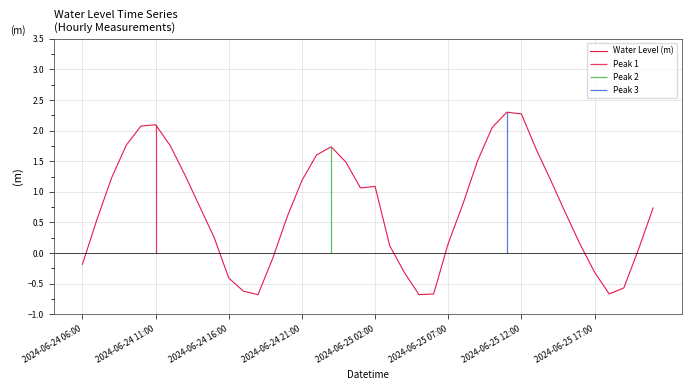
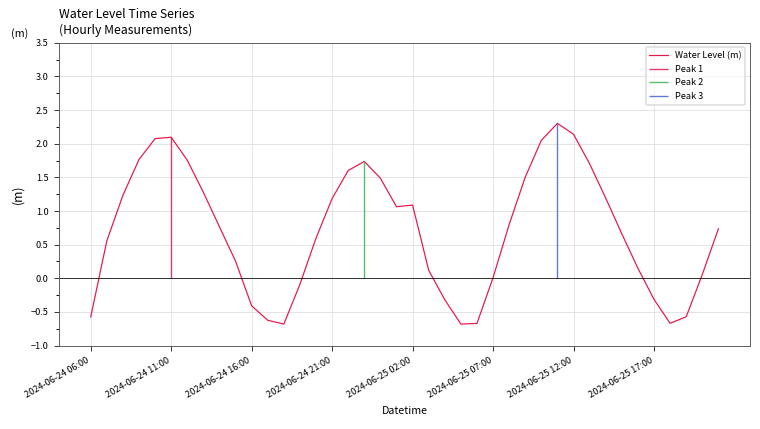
  {
-   "2024-06-24 06:00": -0.2,
+   "2024-06-24 06:00": -0.6,
    "2024-06-24 11:00": 2.1,
    "2024-06-24 16:00": -0.4,
    "2024-06-24 21:00": 1.2,
    "2024-06-25 02:00": 1.1,
-   "2024-06-25 07:00": 0.2,
-   "2024-06-25 12:00": 2.3,
+   "2024-06-25 07:00": 0.0,
+   "2024-06-25 12:00": 2.1,
    "2024-06-25 17:00": -0.3
  }
